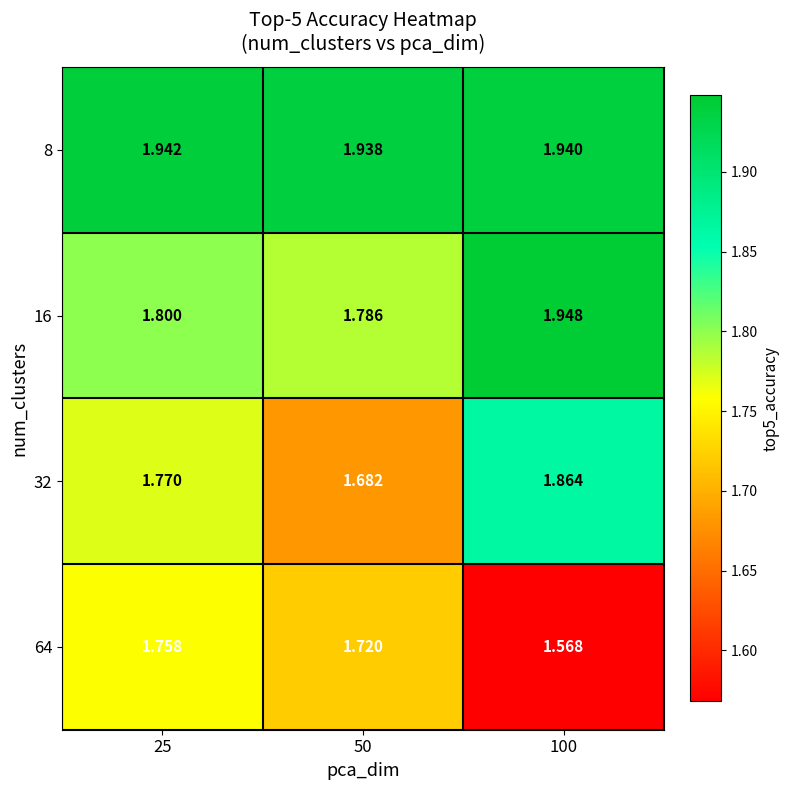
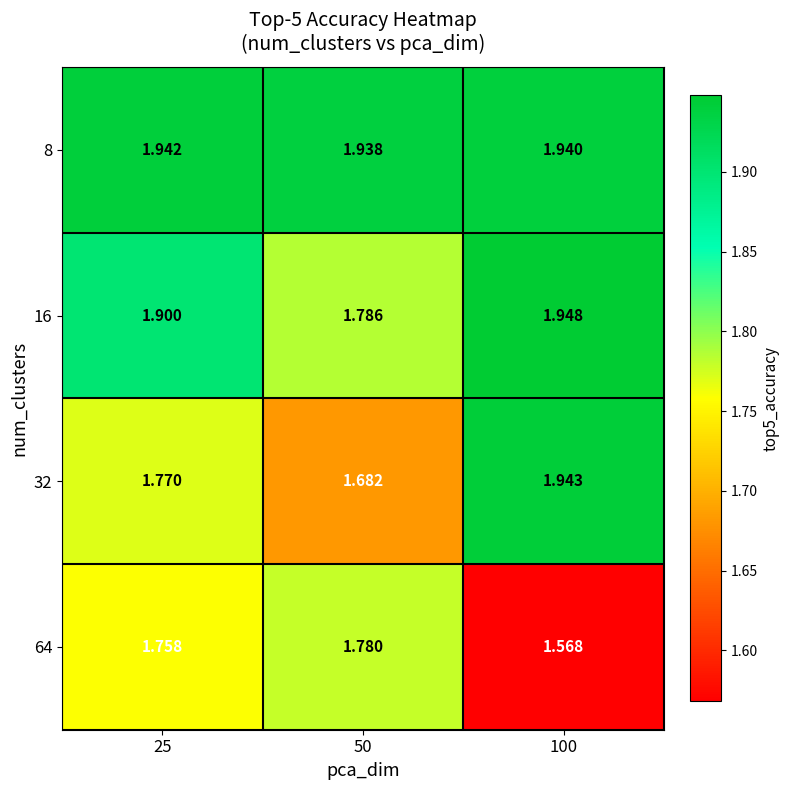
  {
    "8": {
      "25": 1.942,
      "50": 1.938,
      "100": 1.940
    },
    "16": {
-     "25": 1.800,
+     "25": 1.900,
      "50": 1.786,
      "100": 1.948
    },
    "32": {
      "25": 1.770,
      "50": 1.682,
-     "100": 1.864
+     "100": 1.943
    },
    "64": {
      "25": 1.758,
-     "50": 1.720,
+     "50": 1.780,
      "100": 1.568
    }
  }
